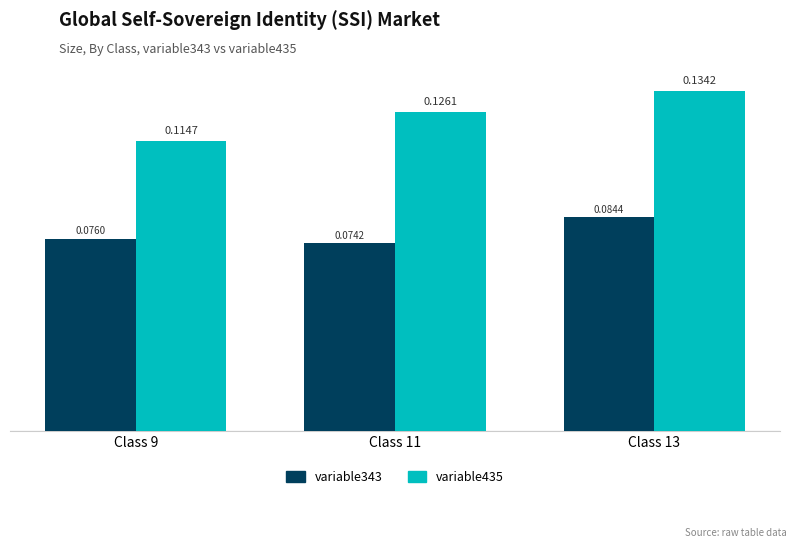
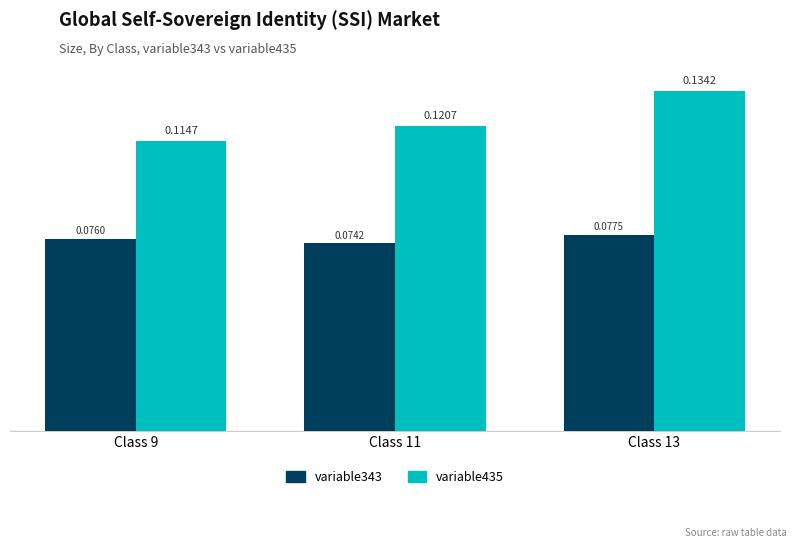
  {
    "variable343": {
      "Class 9": 0.0760,
      "Class 11": 0.0742,
-     "Class 13": 0.0844
+     "Class 13": 0.0775
    },
    "variable435": {
      "Class 9": 0.1147,
-     "Class 11": 0.1261,
+     "Class 11": 0.1207,
      "Class 13": 0.1342
    }
  }
